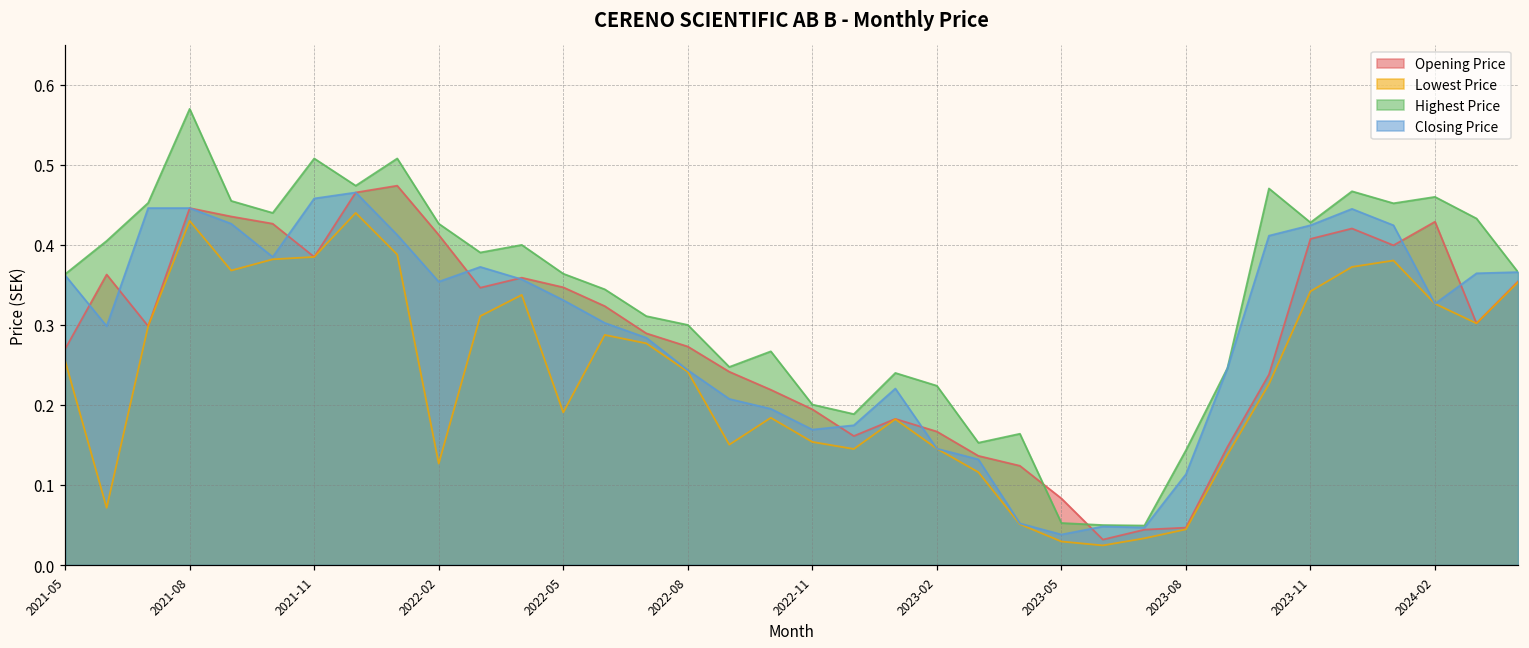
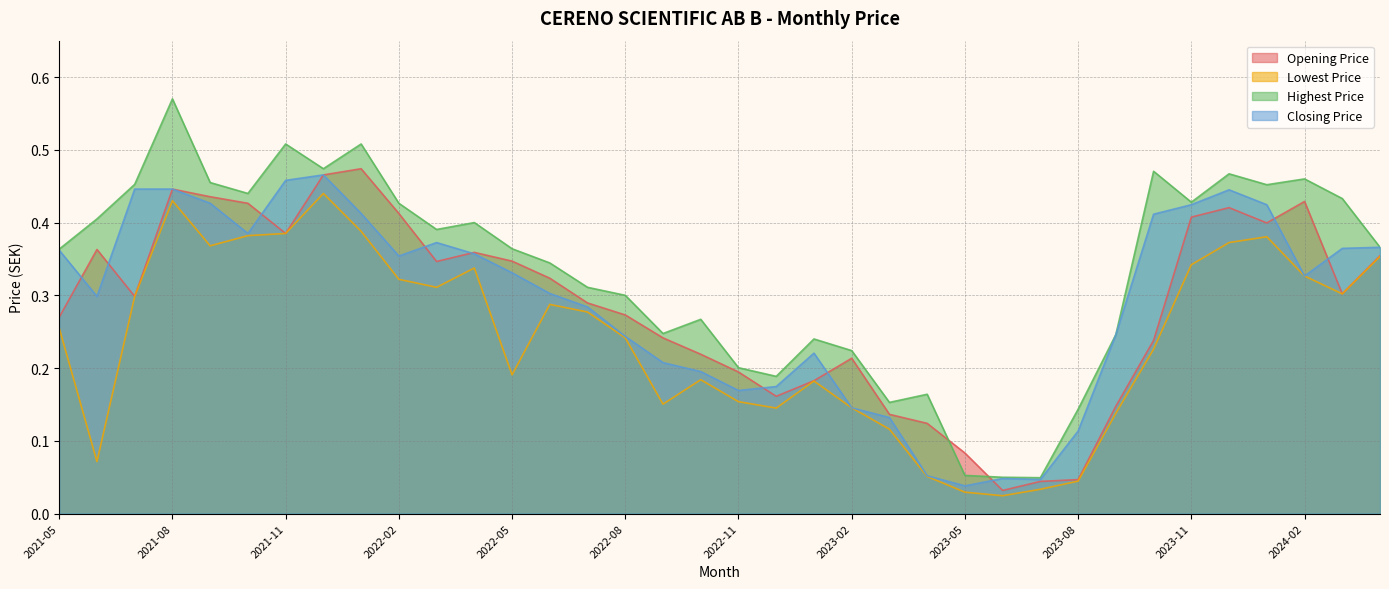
  {
    "Opening Price": {
      "2021-05": 0.27,
      "2022-02": 0.41,
      "2022-05": 0.35,
      "2022-08": 0.27,
      "2022-11": 0.19,
-     "2023-02": 0.17,
+     "2023-02": 0.21,
      "2023-05": 0.08,
      "2023-11": 0.41,
      "2024-02": 0.43
    },
    "Lowest Price": {
      "2021-05": 0.25,
      "2021-08": 0.43,
-     "2022-02": 0.13,
+     "2022-02": 0.32,
      "2022-05": 0.19,
      "2022-11": 0.15,
      "2023-05": 0.03,
      "2023-11": 0.34
    },
    "Highest Price": {
      "2021-08": 0.57,
      "2021-11": 0.51,
      "2022-02": 0.43,
      "2022-05": 0.36,
      "2022-08": 0.30,
      "2022-11": 0.20,
      "2023-02": 0.22,
      "2023-05": 0.05,
      "2023-08": 0.14,
      "2024-02": 0.46
    },
    "Closing Price": {
      "2021-11": 0.46,
      "2022-02": 0.35,
      "2022-05": 0.33,
      "2022-11": 0.17,
      "2023-05": 0.04,
      "2023-08": 0.11
    }
  }
